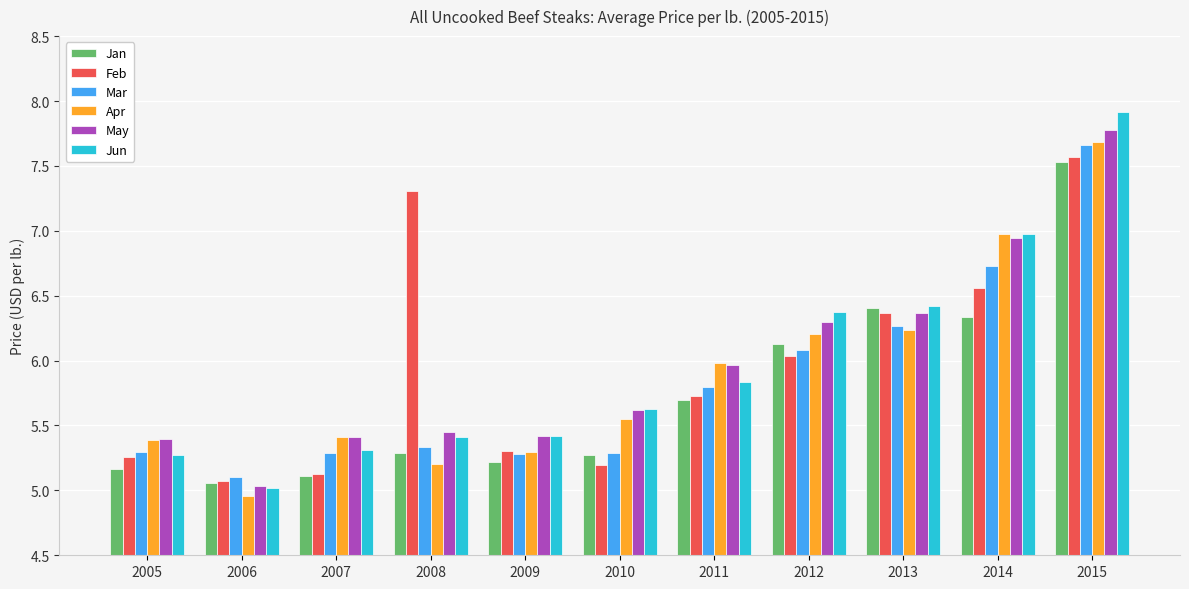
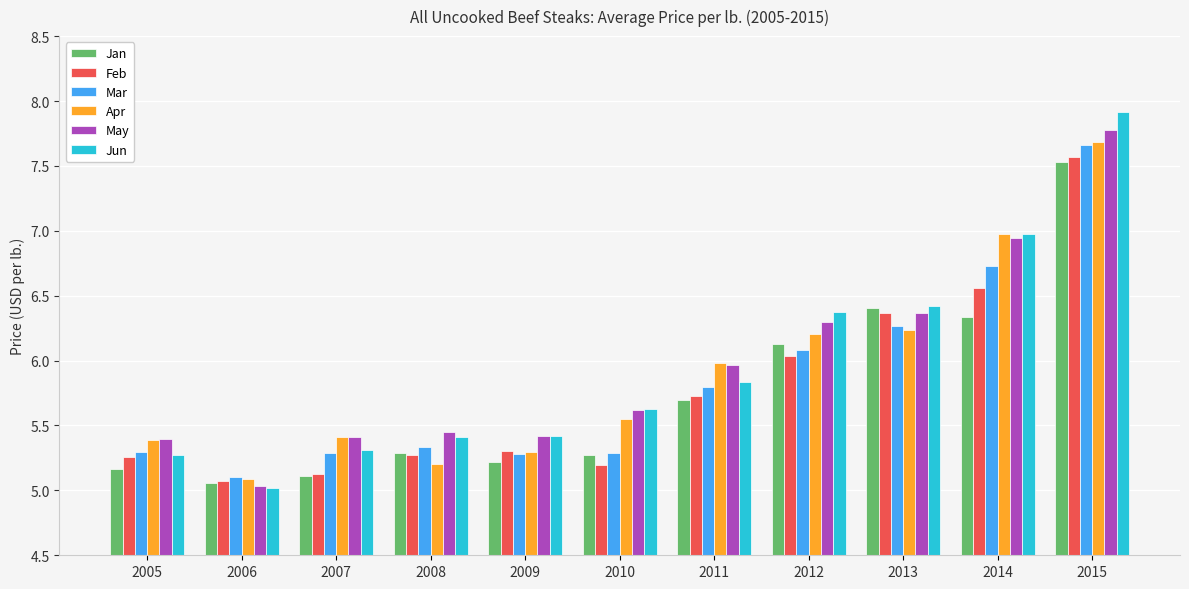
  {
    "Jan": {
      "2005": 5.17,
      "2006": 5.06,
      "2007": 5.11,
      "2008": 5.29,
      "2009": 5.22,
      "2010": 5.27,
      "2011": 5.69,
      "2012": 6.12,
      "2013": 6.41,
      "2014": 6.34,
      "2015": 7.53
    },
    "Feb": {
      "2005": 5.26,
      "2006": 5.08,
      "2007": 5.13,
-     "2008": 7.31,
+     "2008": 5.28,
      "2009": 5.30,
      "2010": 5.19,
      "2011": 5.73,
      "2012": 6.03,
      "2013": 6.36,
      "2014": 6.56,
      "2015": 7.57
    },
    "Apr": {
      "2005": 5.39,
-     "2006": 4.96,
+     "2006": 5.09,
      "2007": 5.41,
      "2008": 5.20,
      "2009": 5.29,
      "2010": 5.55,
      "2011": 5.98,
      "2012": 6.21,
      "2013": 6.23,
      "2014": 6.97,
      "2015": 7.68
    },
    "May": {
      "2005": 5.40,
      "2006": 5.03,
      "2007": 5.41,
      "2008": 5.45,
      "2009": 5.42,
      "2010": 5.62,
      "2011": 5.96,
      "2012": 6.30,
      "2013": 6.37,
      "2014": 6.94,
      "2015": 7.77
    }
  }
